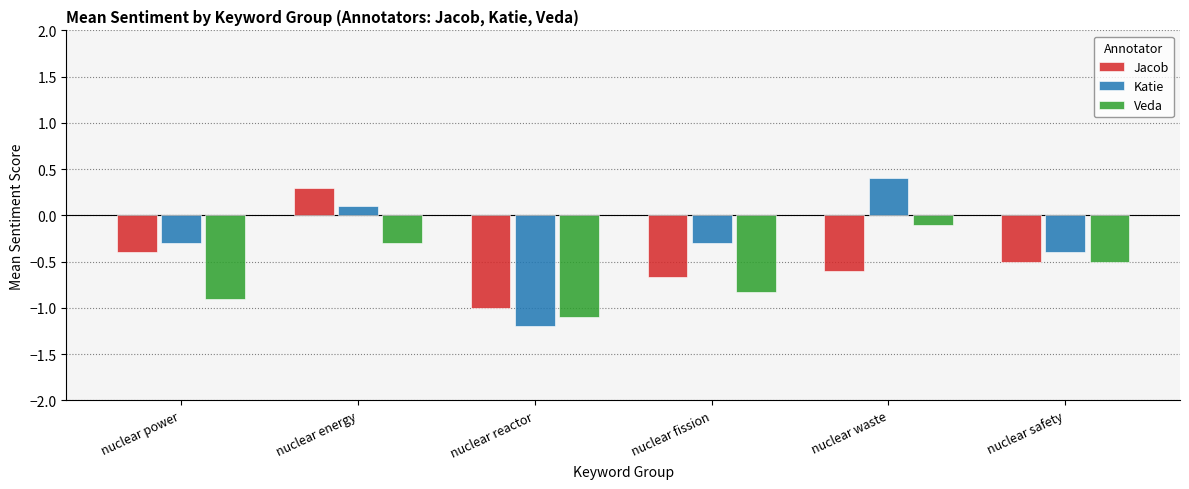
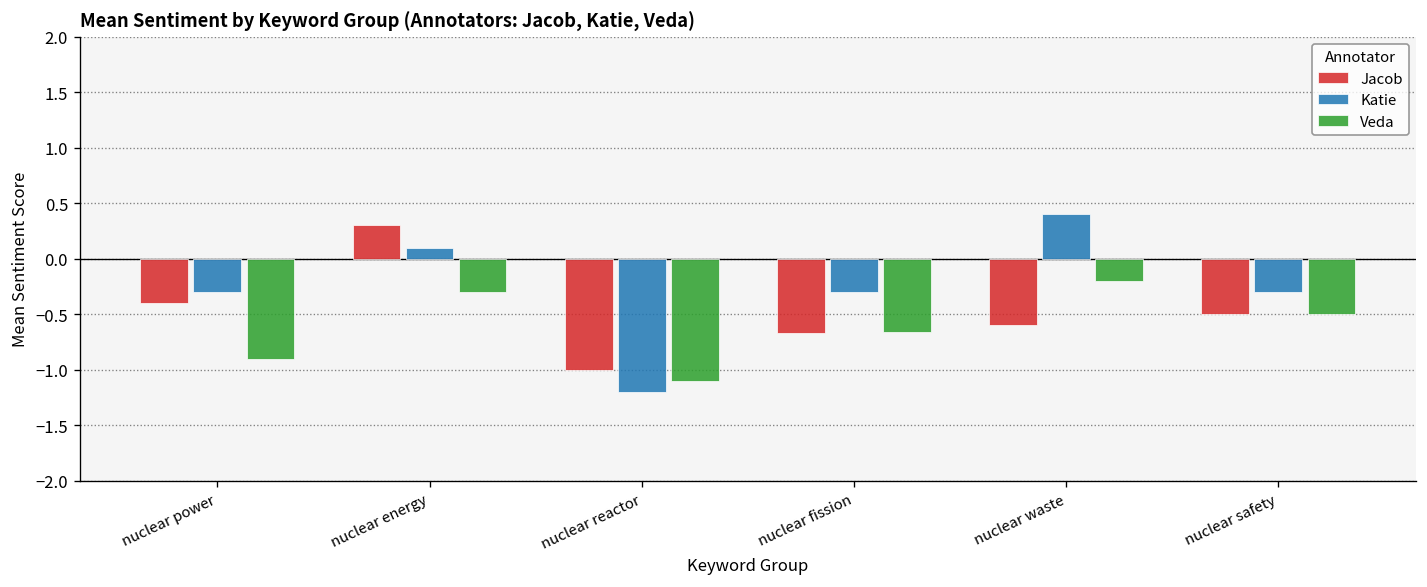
  {
    "Jacob": {
      "nuclear power": -0.4,
      "nuclear energy": 0.3,
      "nuclear reactor": -1.0,
      "nuclear fission": -0.7,
      "nuclear waste": -0.6,
      "nuclear safety": -0.5
    },
    "Katie": {
      "nuclear power": -0.3,
      "nuclear energy": 0.1,
      "nuclear reactor": -1.2,
      "nuclear fission": -0.3,
      "nuclear waste": 0.4,
-     "nuclear safety": -0.4
+     "nuclear safety": -0.3
    },
    "Veda": {
      "nuclear power": -0.9,
      "nuclear energy": -0.3,
      "nuclear reactor": -1.1,
-     "nuclear fission": -0.8,
-     "nuclear waste": -0.1,
+     "nuclear fission": -0.7,
+     "nuclear waste": -0.2,
      "nuclear safety": -0.5
    }
  }
